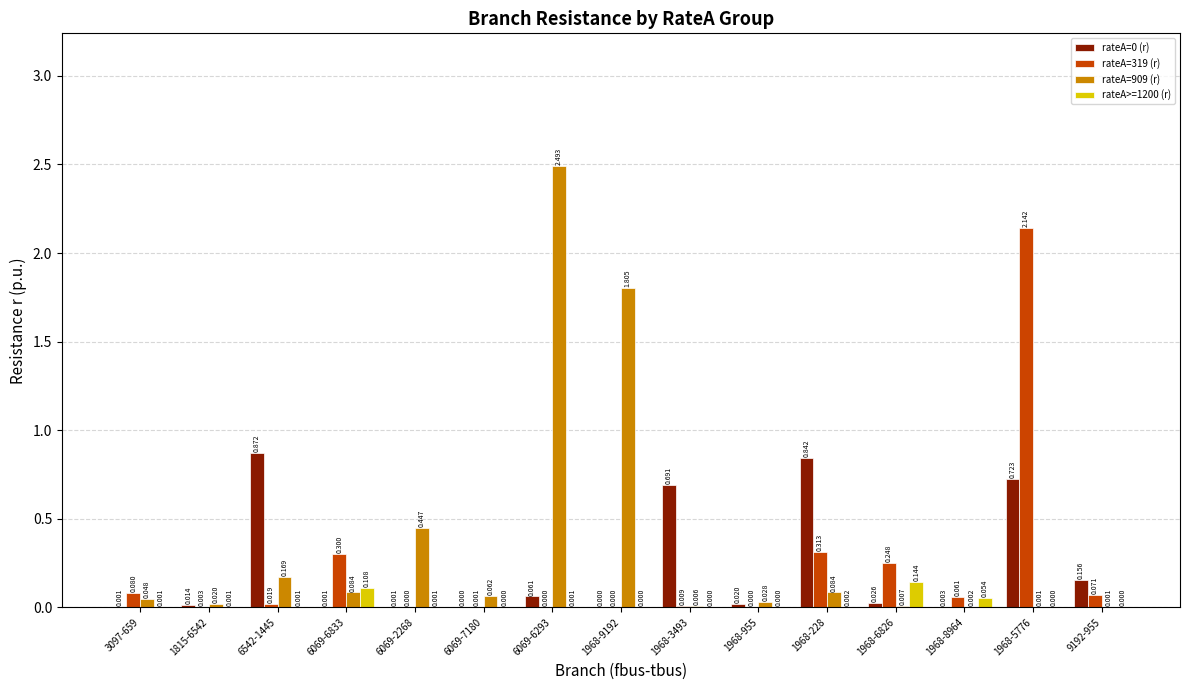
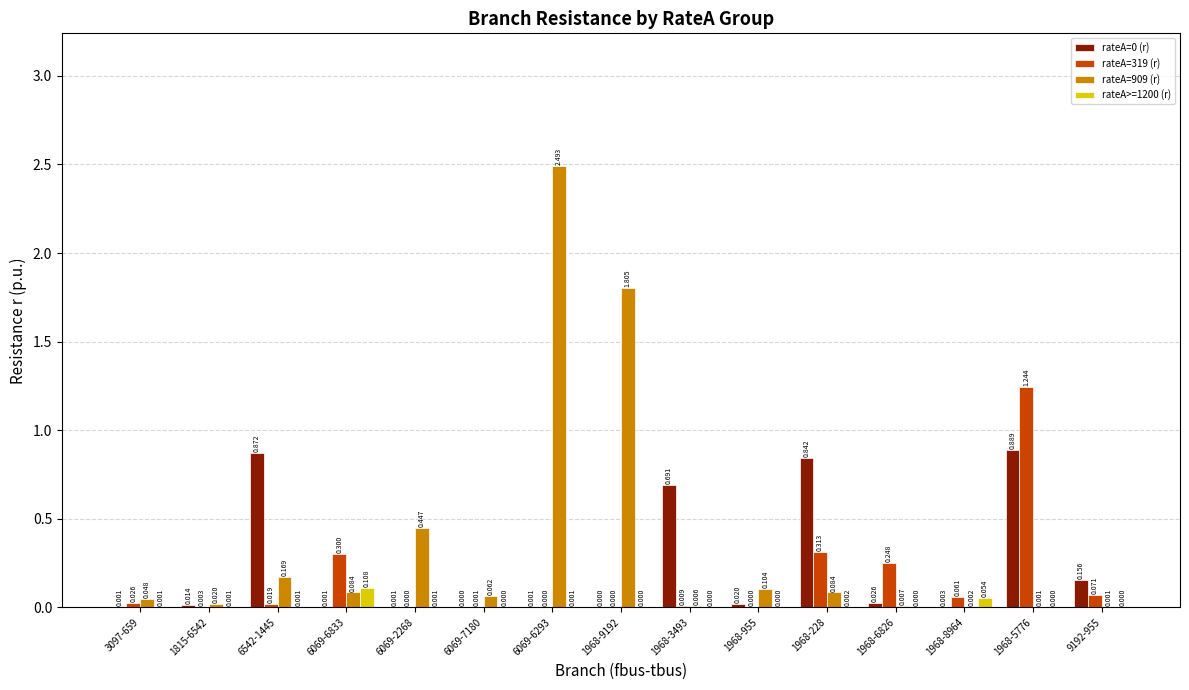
  {
    "rateA=0 (r)": {
      "3097-659": 0.001,
      "1815-6542": 0.014,
      "6542-1445": 0.872,
      "6069-6833": 0.001,
      "6069-2268": 0.001,
      "6069-7180": 0.000,
-     "6069-6293": 0.061,
+     "6069-6293": 0.001,
      "1968-9192": 0.000,
      "1968-3493": 0.691,
      "1968-955": 0.020,
      "1968-228": 0.842,
      "1968-6826": 0.026,
      "1968-8964": 0.003,
-     "1968-5776": 0.723,
+     "1968-5776": 0.889,
      "9192-955": 0.156
    },
    "rateA=319 (r)": {
-     "3097-659": 0.080,
+     "3097-659": 0.026,
      "1815-6542": 0.003,
      "6542-1445": 0.019,
      "6069-6833": 0.300,
      "6069-2268": 0.000,
      "6069-7180": 0.001,
      "6069-6293": 0.000,
      "1968-9192": 0.000,
      "1968-3493": 0.009,
      "1968-955": 0.000,
      "1968-228": 0.313,
      "1968-6826": 0.248,
      "1968-8964": 0.061,
-     "1968-5776": 2.142,
+     "1968-5776": 1.244,
      "9192-955": 0.071
    },
    "rateA=909 (r)": {
      "3097-659": 0.048,
      "1815-6542": 0.020,
      "6542-1445": 0.169,
      "6069-6833": 0.084,
      "6069-2268": 0.447,
      "6069-7180": 0.062,
      "6069-6293": 2.493,
      "1968-9192": 1.805,
      "1968-3493": 0.006,
-     "1968-955": 0.028,
+     "1968-955": 0.104,
      "1968-228": 0.084,
      "1968-6826": 0.007,
      "1968-8964": 0.002,
      "1968-5776": 0.001,
      "9192-955": 0.001
    },
    "rateA>=1200 (r)": {
      "3097-659": 0.001,
      "1815-6542": 0.001,
      "6542-1445": 0.001,
      "6069-6833": 0.108,
      "6069-2268": 0.001,
      "6069-7180": 0.000,
      "6069-6293": 0.001,
      "1968-9192": 0.000,
      "1968-3493": 0.000,
      "1968-955": 0.000,
      "1968-228": 0.002,
-     "1968-6826": 0.144,
+     "1968-6826": 0.000,
      "1968-8964": 0.054,
      "1968-5776": 0.000,
      "9192-955": 0.000
    }
  }
